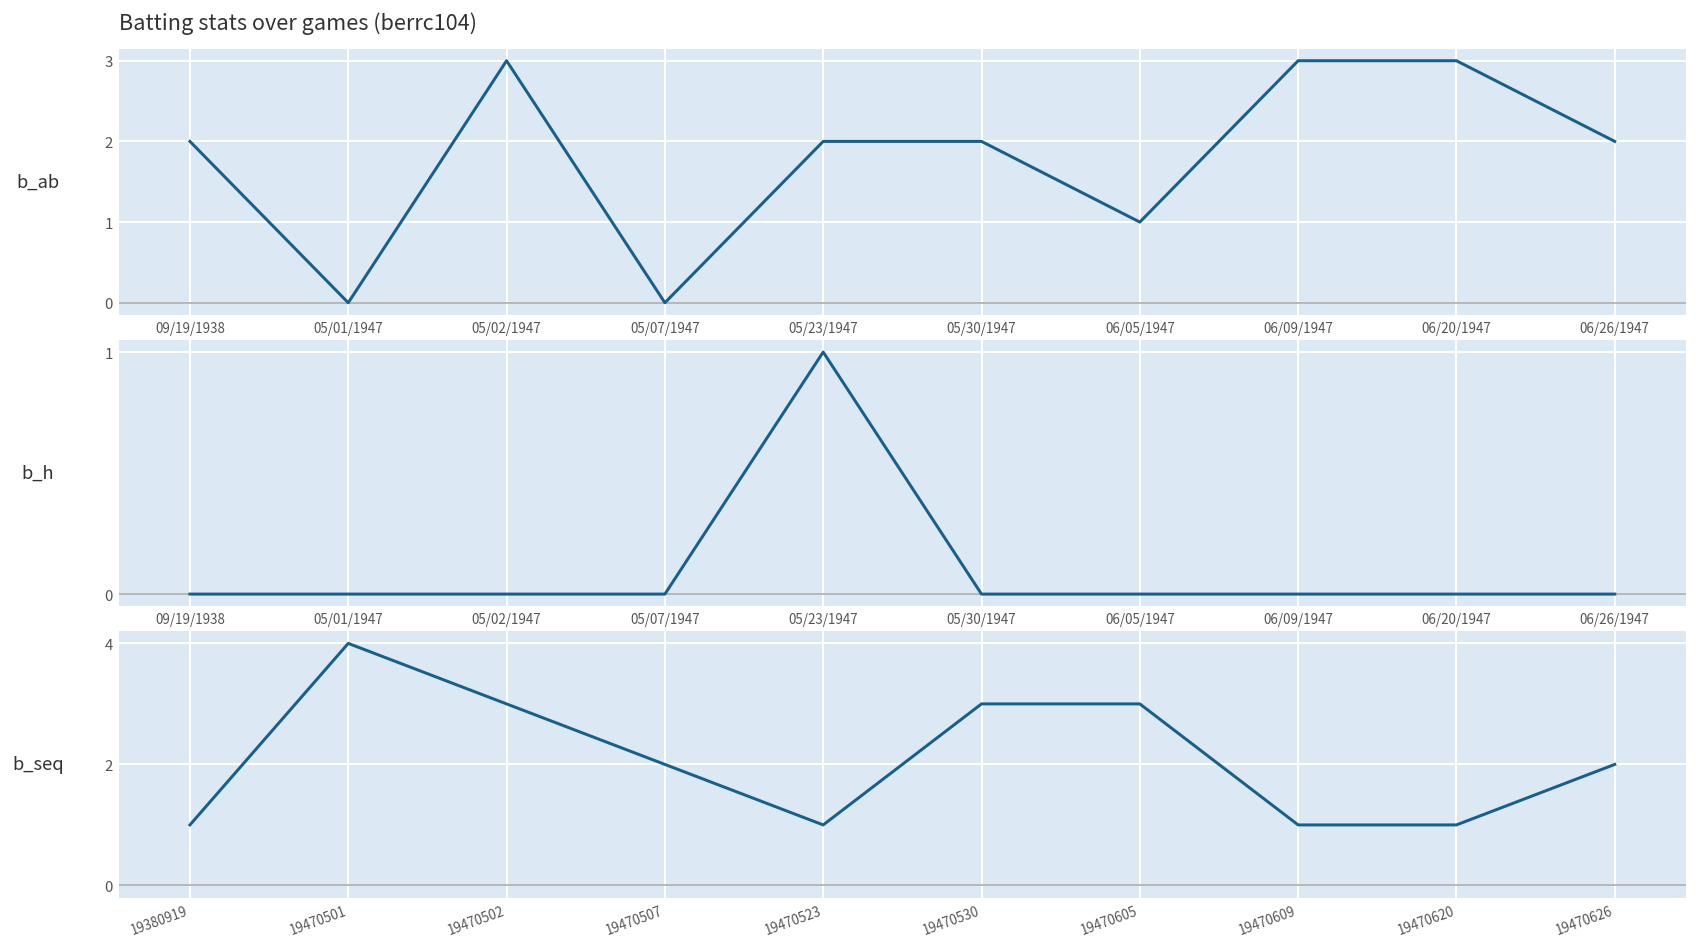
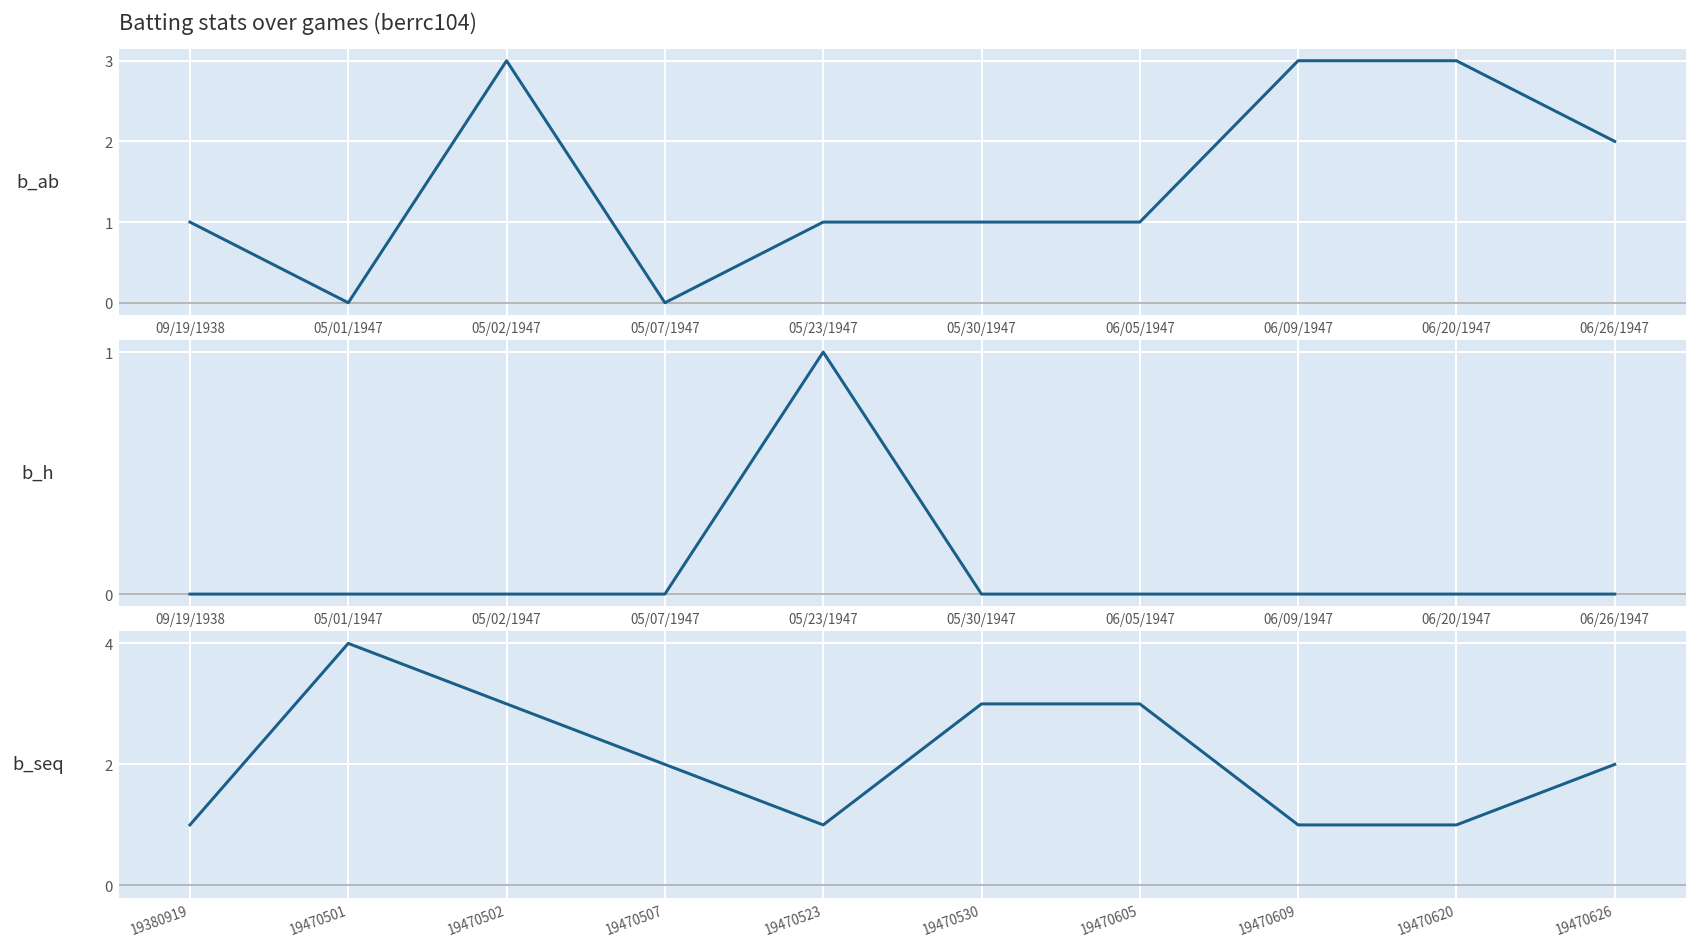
  {
    "Batting stats over games (berrc104)": {
-     "09/19/1938": 2,
+     "09/19/1938": 1,
      "05/01/1947": 0,
      "05/02/1947": 3,
      "05/07/1947": 0,
-     "05/23/1947": 2,
-     "05/30/1947": 2,
+     "05/23/1947": 1,
+     "05/30/1947": 1,
      "06/05/1947": 1,
      "06/09/1947": 3,
      "06/20/1947": 3,
      "06/26/1947": 2
    }
  }
